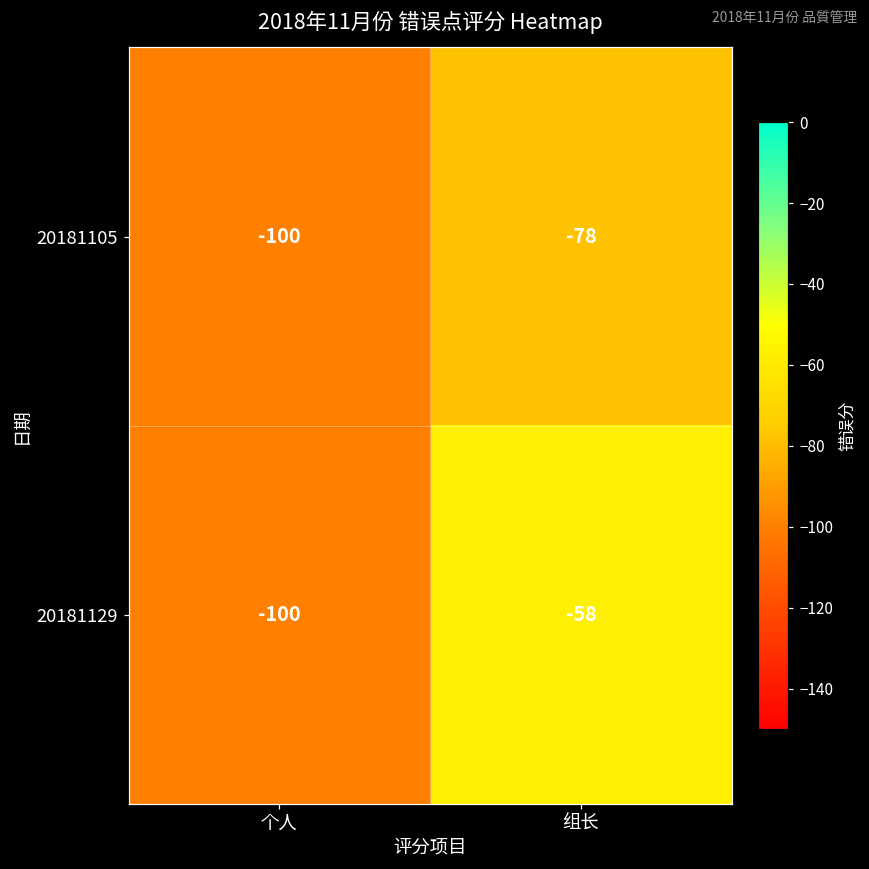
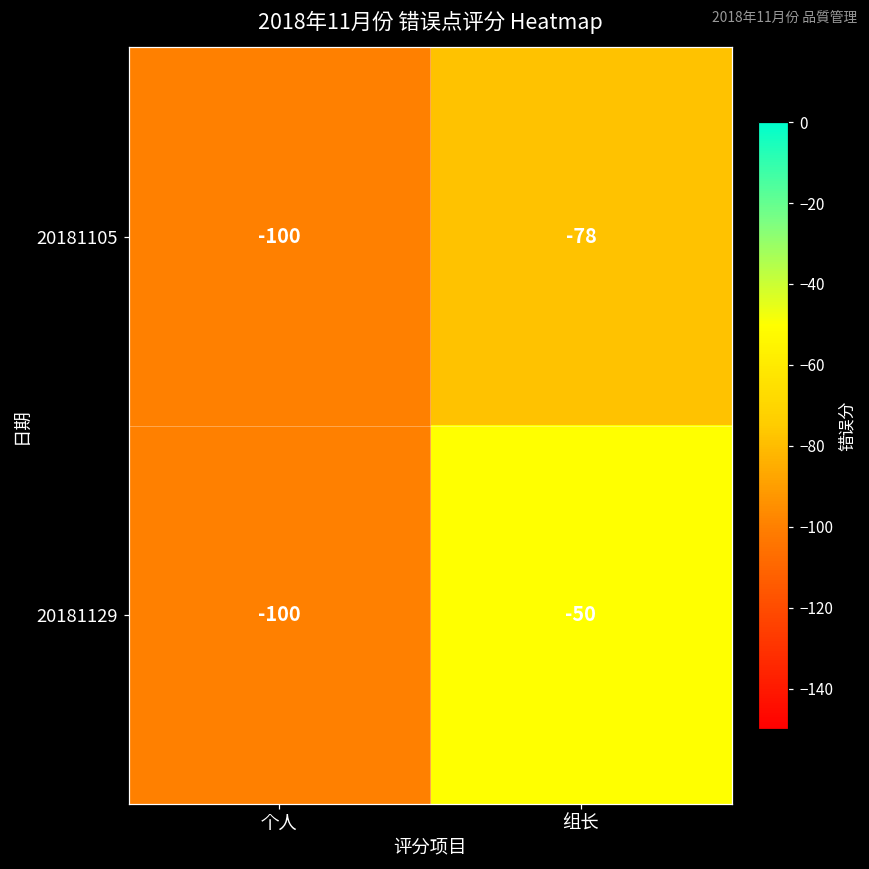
  {
    "20181105": {
      "个人": -100,
      "组长": -78
    },
    "20181129": {
      "个人": -100,
-     "组长": -58
+     "组长": -50
    }
  }
